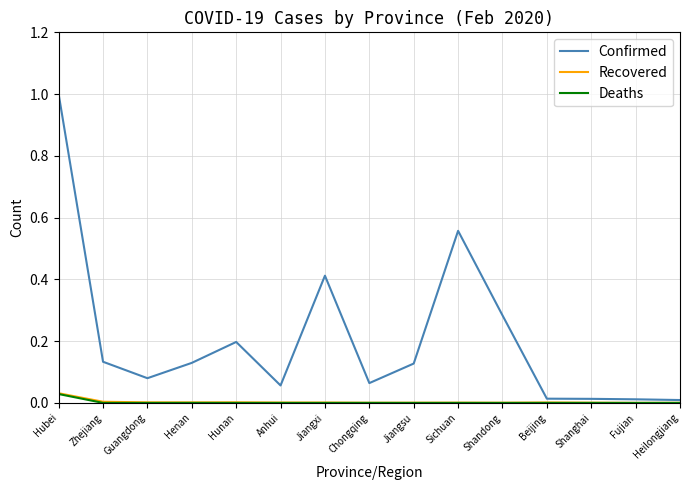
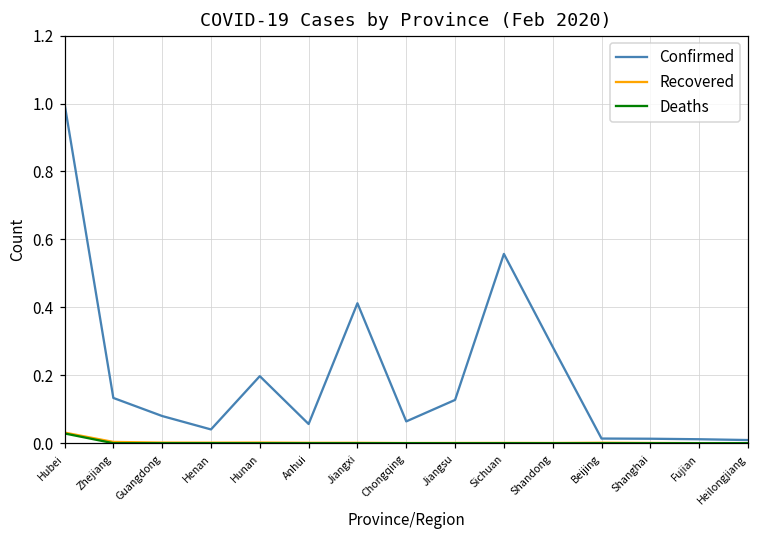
  {
    "Confirmed": {
      "Hubei": 1.00,
      "Zhejiang": 0.13,
      "Guangdong": 0.08,
-     "Henan": 0.13,
+     "Henan": 0.04,
      "Hunan": 0.20,
      "Anhui": 0.06,
      "Jiangxi": 0.41,
      "Chongqing": 0.06,
      "Jiangsu": 0.13,
      "Sichuan": 0.56,
      "Shandong": 0.28,
      "Beijing": 0.01,
      "Shanghai": 0.01,
      "Fujian": 0.01,
      "Heilongjiang": 0.01
    }
  }
